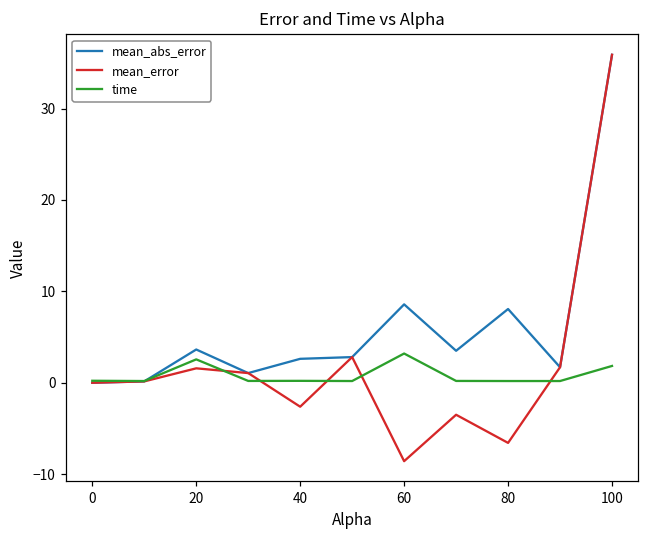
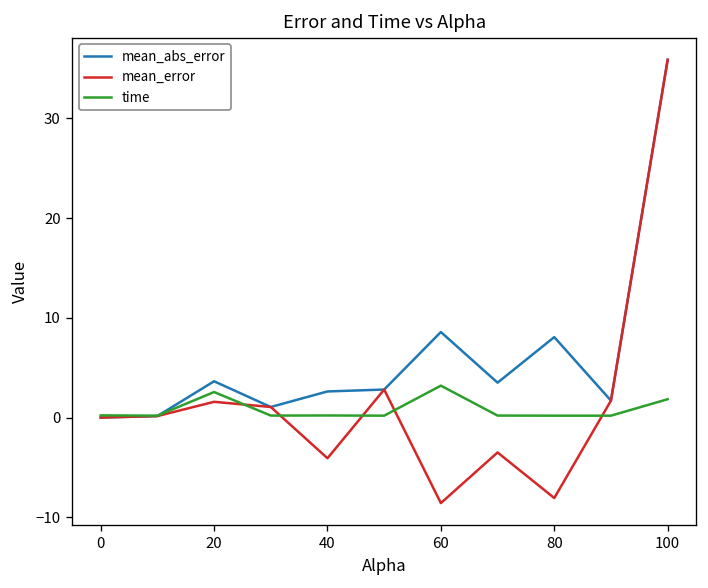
  {
    "mean_abs_error": {
      "20": 4,
      "40": 3,
      "60": 9,
      "80": 8
    },
    "mean_error": {
      "20": 2,
-     "40": -3,
+     "40": -4,
      "60": -9,
-     "80": -7
+     "80": -8
    },
    "time": {
      "20": 3,
      "40": 0,
      "60": 3,
      "80": 0,
      "100": 2
    }
  }
